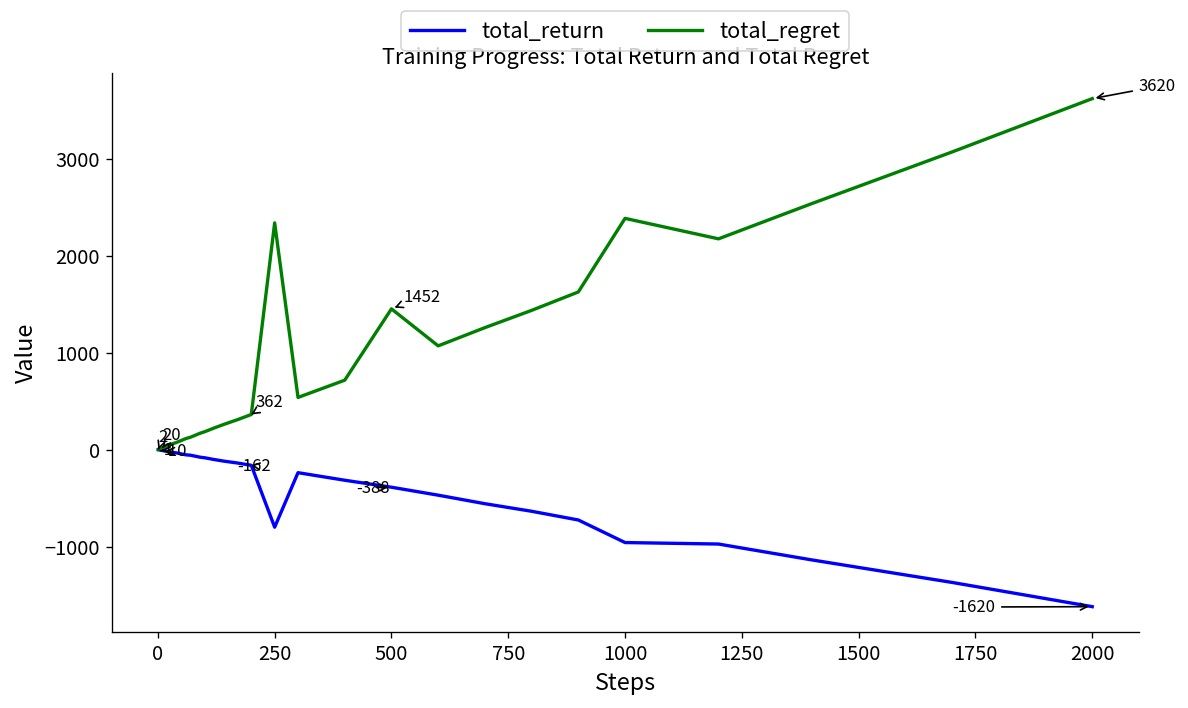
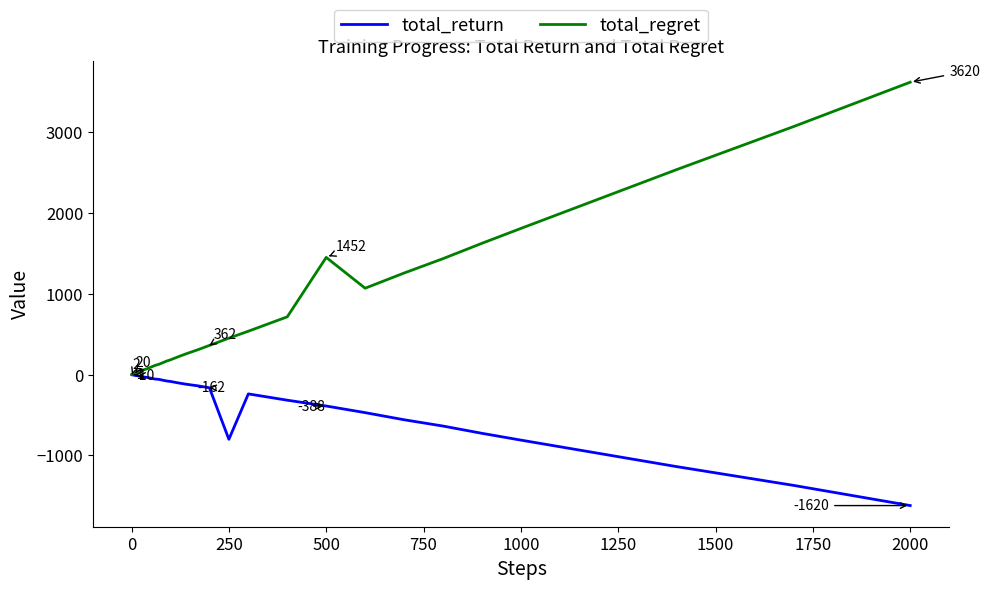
  {
    "total_return": {
      "250": -800,
-     "1000": -1000
+     "1000": -800
    },
    "total_regret": {
-     "250": 2300,
-     "1000": 2400
+     "250": 500,
+     "1000": 1800
    }
  }
